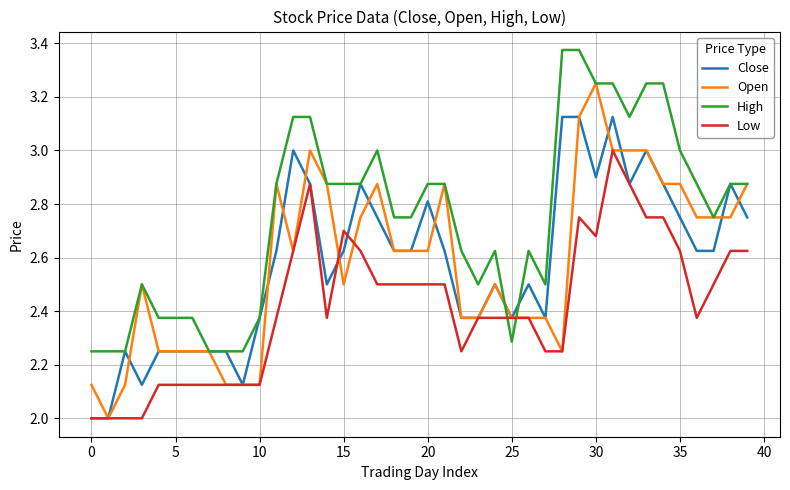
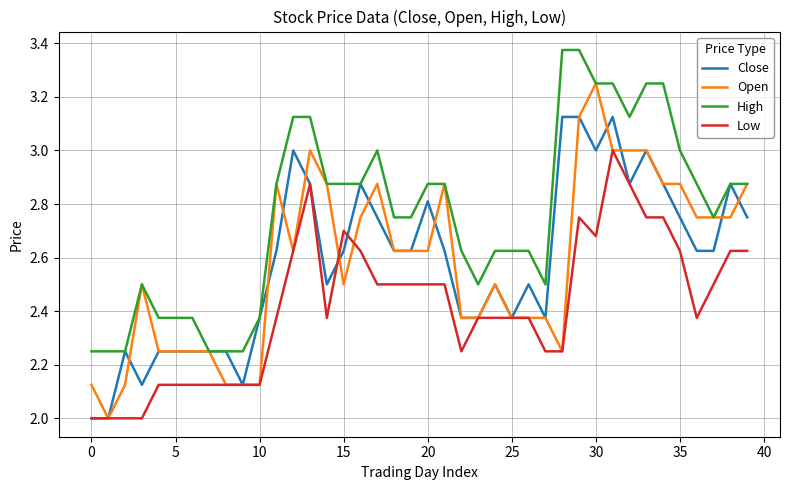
  {
    "Close": {
      "15": 2.63,
      "20": 2.81,
-     "30": 2.9,
+     "30": 3.0,
      "35": 2.75
    },
    "Open": {
      "0": 2.13,
      "15": 2.50,
      "20": 2.63,
      "35": 2.88
    },
    "High": {
      "0": 2.25,
      "5": 2.38,
      "15": 2.88,
      "20": 2.88,
-     "25": 2.29,
+     "25": 2.63,
      "35": 3.00
    },
    "Low": {
      "5": 2.13,
      "15": 2.70,
      "20": 2.50,
      "30": 2.68,
      "35": 2.63
    }
  }
